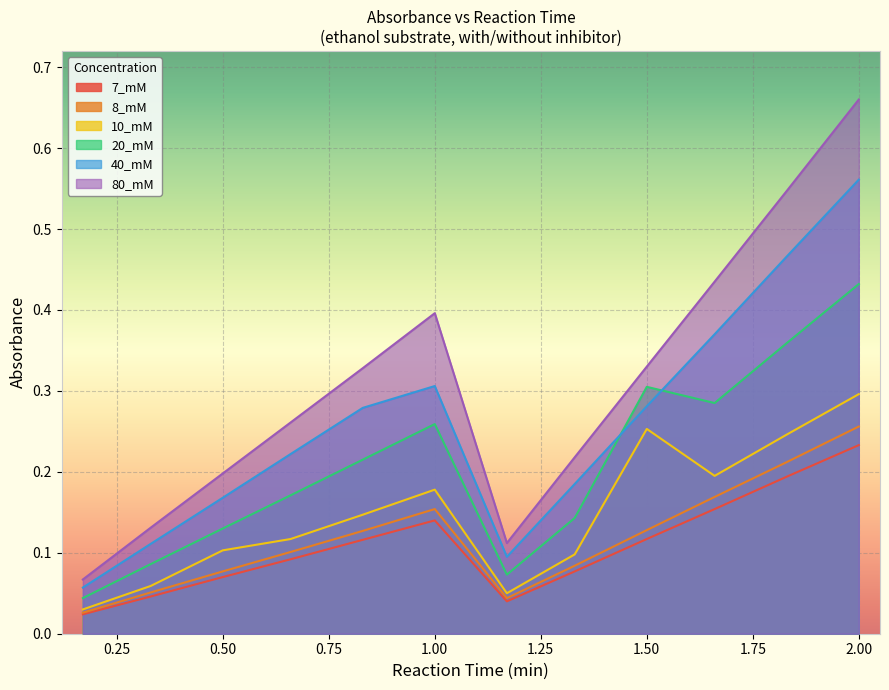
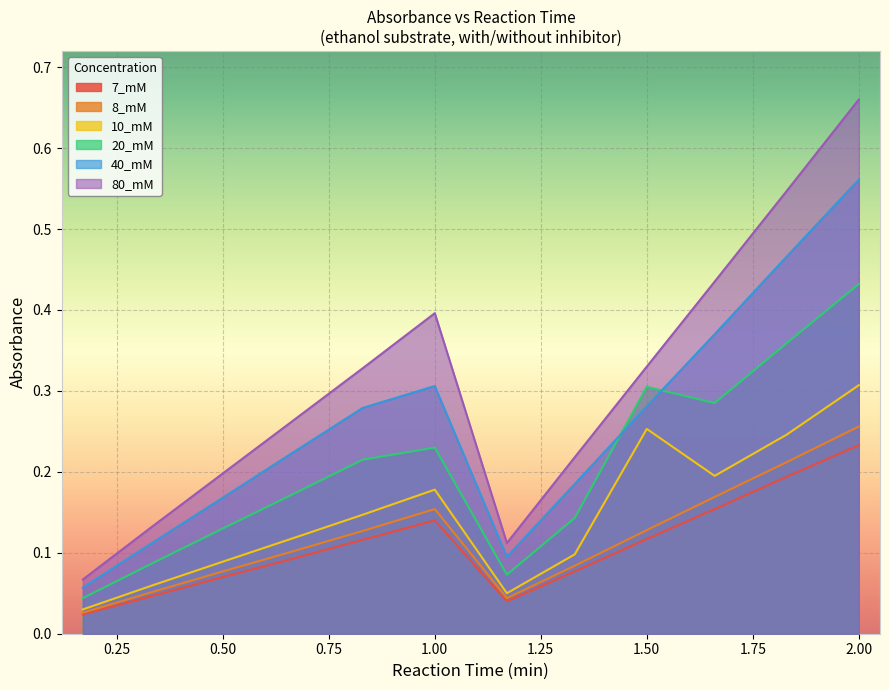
  {
    "10_mM": {
-     "0.50": 0.10,
+     "0.50": 0.09,
      "1.00": 0.18,
      "1.50": 0.25,
-     "2.00": 0.30
+     "2.00": 0.31
    },
    "20_mM": {
      "0.50": 0.13,
-     "1.00": 0.26,
+     "1.00": 0.23,
      "1.50": 0.31,
      "2.00": 0.43
    },
    "40_mM": {
      "0.50": 0.17,
      "1.00": 0.31,
      "1.50": 0.28,
      "2.00": 0.56
    },
    "80_mM": {
      "0.50": 0.20,
      "1.00": 0.40,
      "1.50": 0.33,
      "2.00": 0.66
    }
  }
